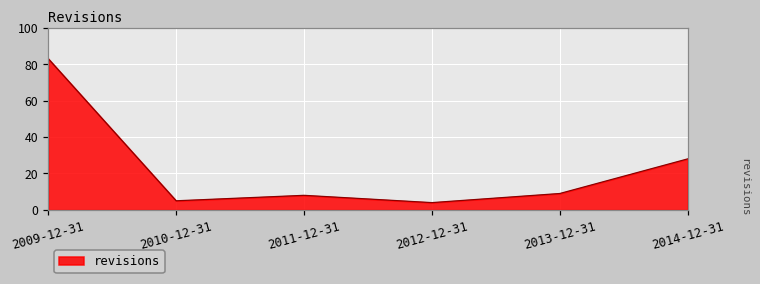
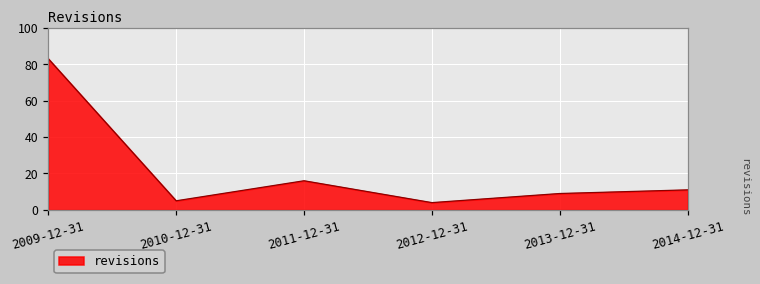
  {
    "2009-12-31": 83,
    "2010-12-31": 5,
-   "2011-12-31": 8,
+   "2011-12-31": 16,
    "2012-12-31": 4,
    "2013-12-31": 9,
-   "2014-12-31": 28
+   "2014-12-31": 11
  }
